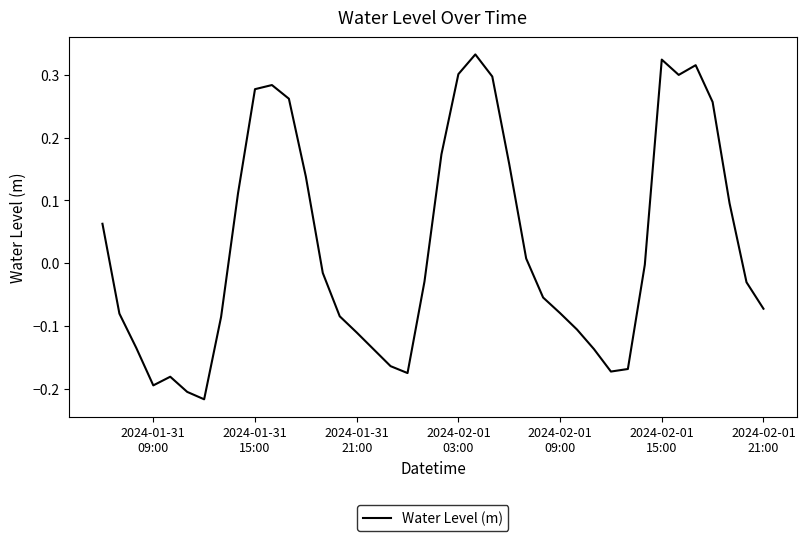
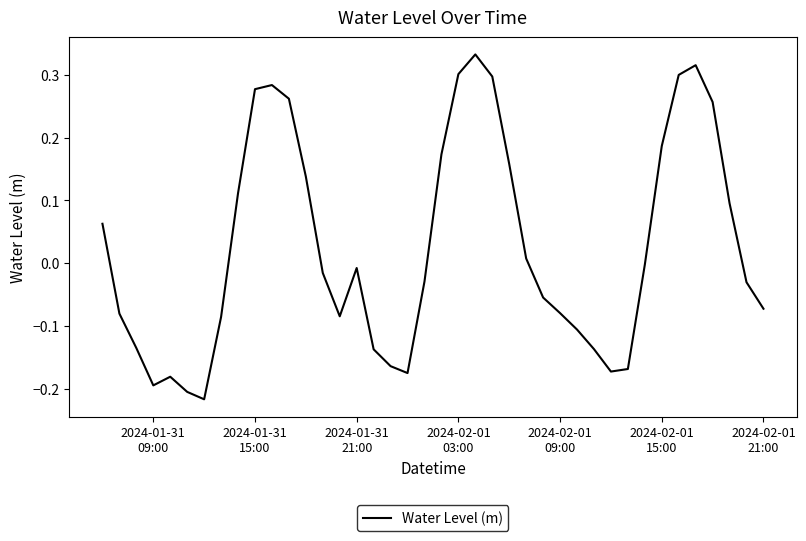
  {
    "2024-01-31 09:00": -0.19,
    "2024-01-31 15:00": 0.28,
-   "2024-01-31 21:00": -0.11,
+   "2024-01-31 21:00": -0.01,
    "2024-02-01 03:00": 0.30,
    "2024-02-01 09:00": -0.08,
-   "2024-02-01 15:00": 0.32,
+   "2024-02-01 15:00": 0.19,
    "2024-02-01 21:00": -0.07
  }
